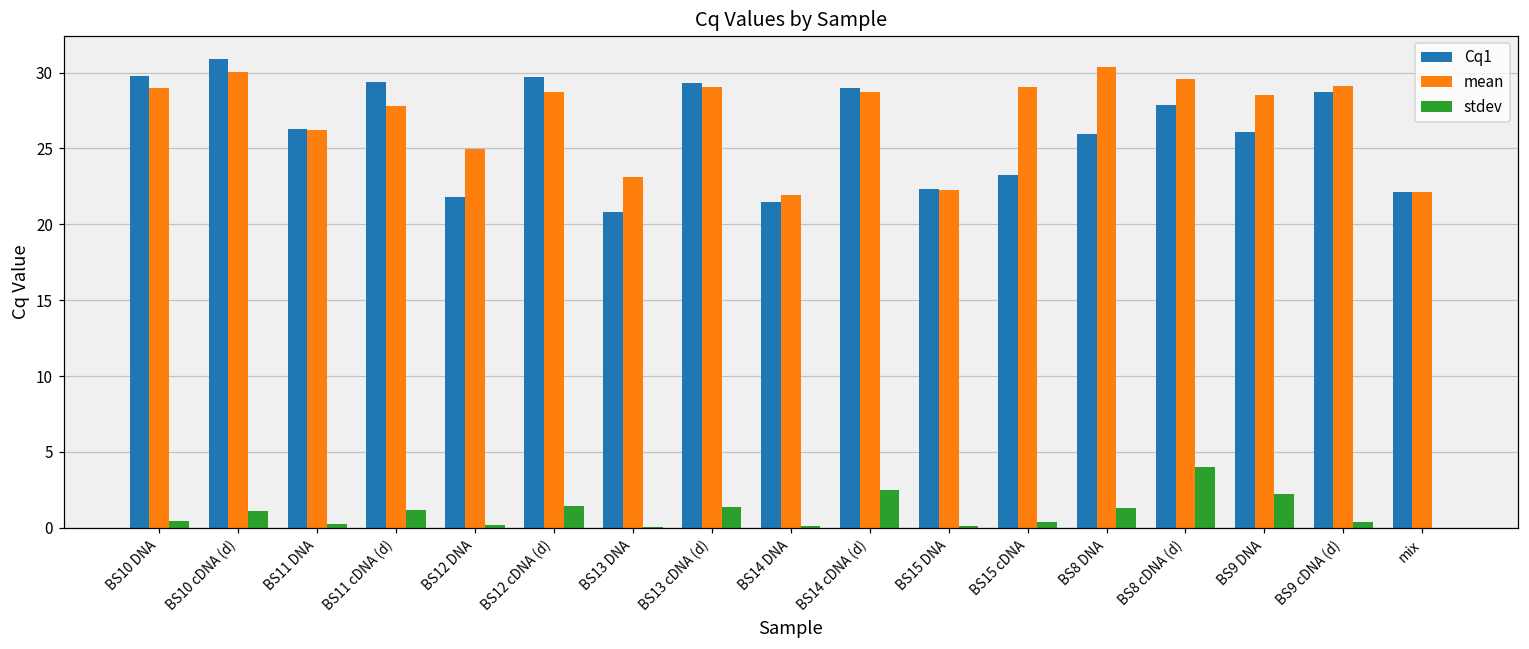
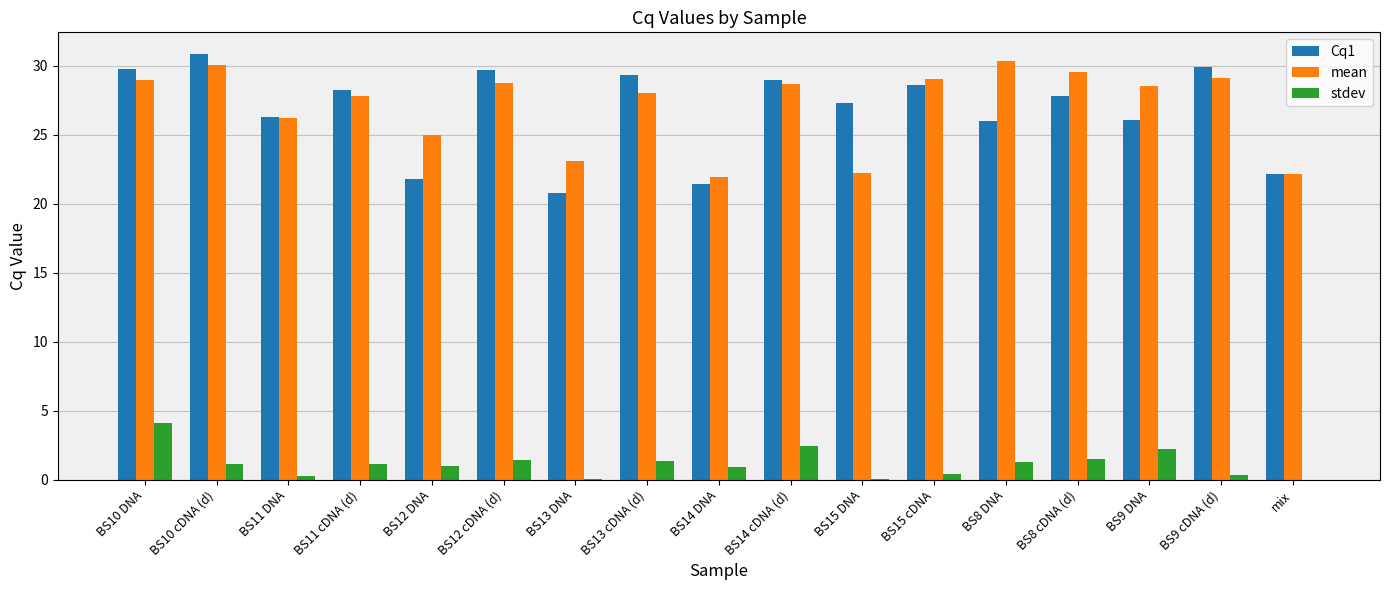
  {
    "Cq1": {
      "BS10 DNA": 29.8,
      "BS10 cDNA (d)": 30.9,
      "BS11 DNA": 26.3,
-     "BS11 cDNA (d)": 29.4,
+     "BS11 cDNA (d)": 28.2,
      "BS12 DNA": 21.8,
      "BS12 cDNA (d)": 29.7,
      "BS13 DNA": 20.8,
      "BS13 cDNA (d)": 29.3,
      "BS14 DNA": 21.4,
      "BS14 cDNA (d)": 29.0,
-     "BS15 DNA": 22.3,
-     "BS15 cDNA": 23.3,
+     "BS15 DNA": 27.3,
+     "BS15 cDNA": 28.6,
      "BS8 DNA": 26.0,
      "BS8 cDNA (d)": 27.9,
      "BS9 DNA": 26.1,
-     "BS9 cDNA (d)": 28.7,
+     "BS9 cDNA (d)": 29.9,
      "mix": 22.1
    },
    "mean": {
      "BS10 DNA": 29.0,
      "BS10 cDNA (d)": 30.1,
      "BS11 DNA": 26.2,
      "BS11 cDNA (d)": 27.8,
      "BS12 DNA": 25.0,
      "BS12 cDNA (d)": 28.7,
      "BS13 DNA": 23.1,
-     "BS13 cDNA (d)": 29.0,
+     "BS13 cDNA (d)": 28.1,
      "BS14 DNA": 21.9,
      "BS14 cDNA (d)": 28.7,
      "BS15 DNA": 22.3,
      "BS15 cDNA": 29.1,
      "BS8 DNA": 30.3,
      "BS8 cDNA (d)": 29.6,
      "BS9 DNA": 28.5,
      "BS9 cDNA (d)": 29.1,
      "mix": 22.1
    },
    "stdev": {
-     "BS10 DNA": 0.4,
+     "BS10 DNA": 4.2,
      "BS10 cDNA (d)": 1.1,
      "BS11 DNA": 0.2,
      "BS11 cDNA (d)": 1.1,
-     "BS12 DNA": 0.2,
+     "BS12 DNA": 1.0,
      "BS12 cDNA (d)": 1.5,
      "BS13 cDNA (d)": 1.4,
-     "BS14 DNA": 0.1,
+     "BS14 DNA": 1.0,
      "BS14 cDNA (d)": 2.5,
      "BS15 cDNA": 0.4,
      "BS8 DNA": 1.3,
-     "BS8 cDNA (d)": 4.0,
+     "BS8 cDNA (d)": 1.5,
      "BS9 DNA": 2.2,
      "BS9 cDNA (d)": 0.4,
      "mix": 0.0
    }
  }
